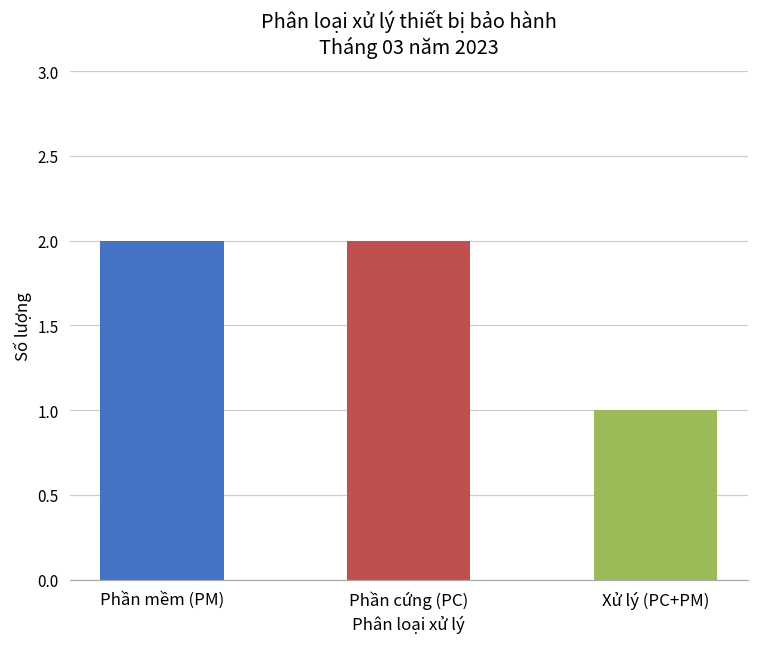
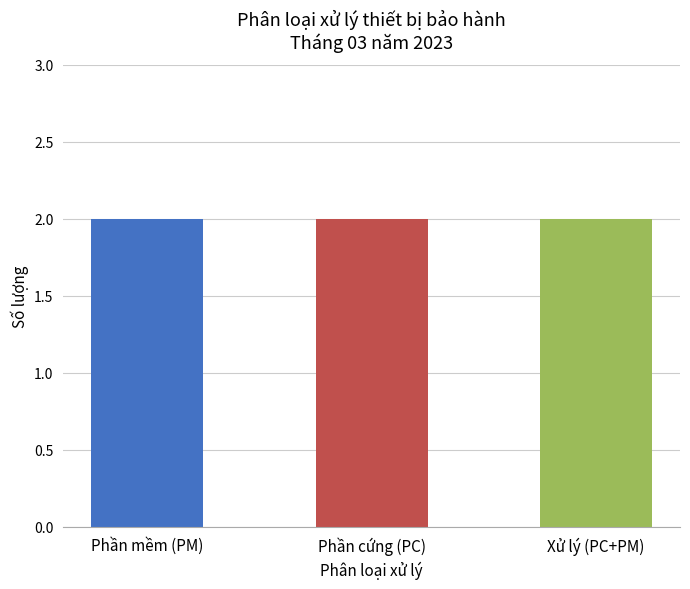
  {
    "Phần mềm (PM)": 2,
    "Phần cứng (PC)": 2,
-   "Xử lý (PC+PM)": 1
+   "Xử lý (PC+PM)": 2
  }
